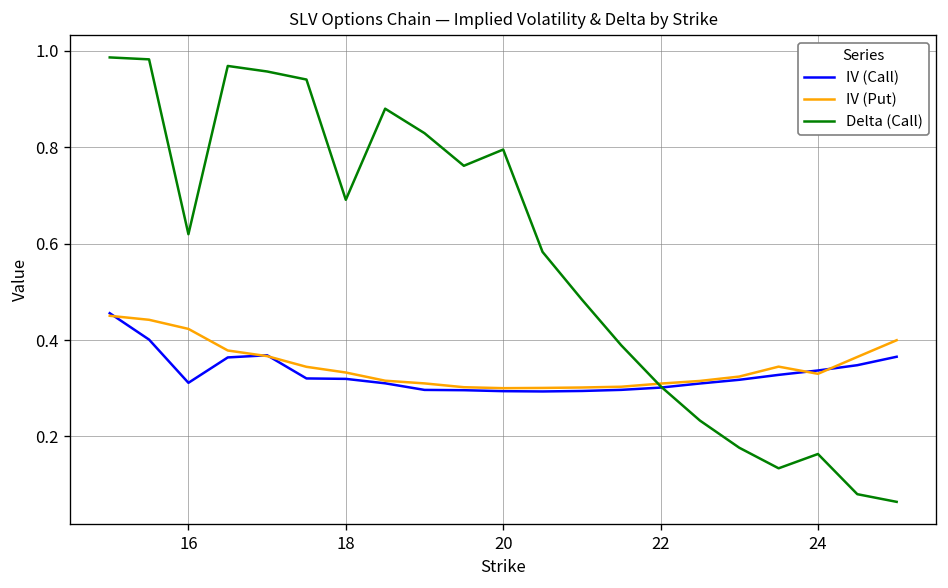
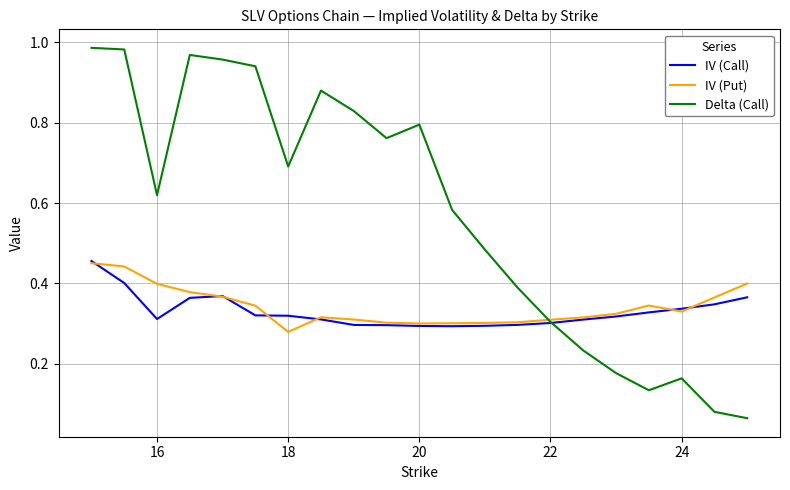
  {
    "IV (Call)": {
      "16": 0.31,
      "18": 0.32,
      "24": 0.34
    },
    "IV (Put)": {
-     "16": 0.42,
-     "18": 0.33,
+     "16": 0.40,
+     "18": 0.28,
      "24": 0.33
    },
    "Delta (Call)": {
      "16": 0.62,
      "18": 0.69,
      "20": 0.80,
      "24": 0.16
    }
  }
